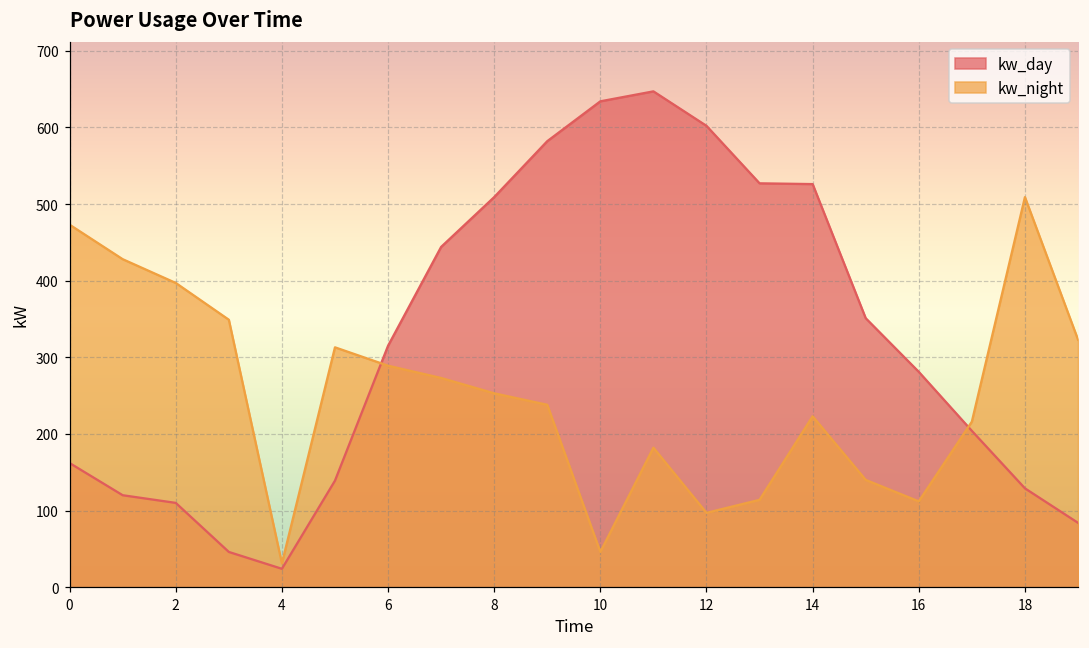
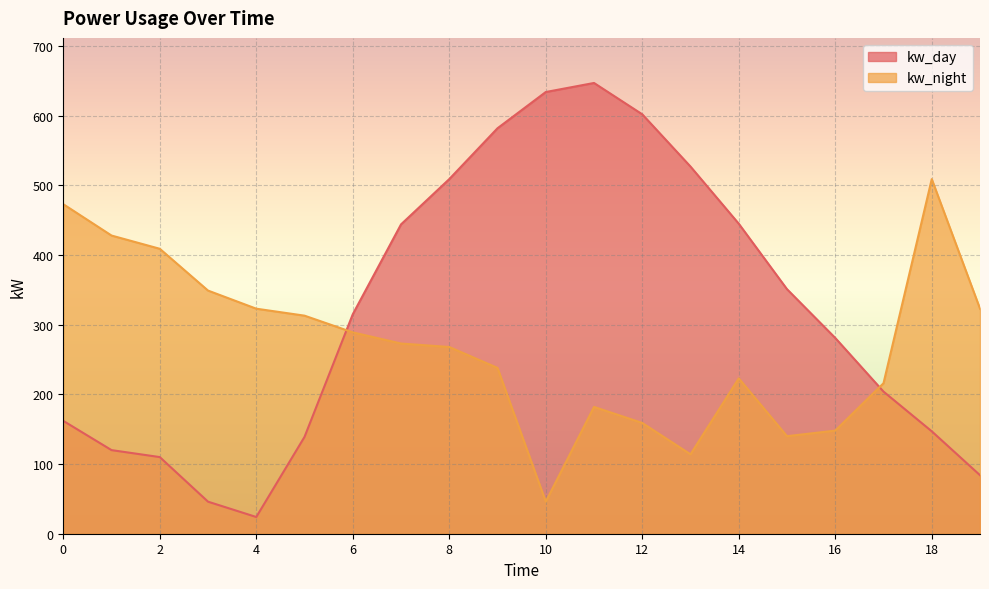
  {
    "kw_day": {
      "0": 160,
      "2": 110,
      "4": 20,
      "6": 320,
      "8": 510,
      "10": 630,
      "12": 600,
-     "14": 530,
+     "14": 450,
      "16": 280,
-     "18": 130
+     "18": 150
    },
    "kw_night": {
      "0": 470,
-     "2": 400,
-     "4": 30,
+     "2": 410,
+     "4": 320,
      "6": 290,
-     "8": 250,
+     "8": 270,
      "10": 50,
-     "12": 100,
+     "12": 160,
      "14": 220,
-     "16": 110,
+     "16": 150,
      "18": 510
    }
  }
